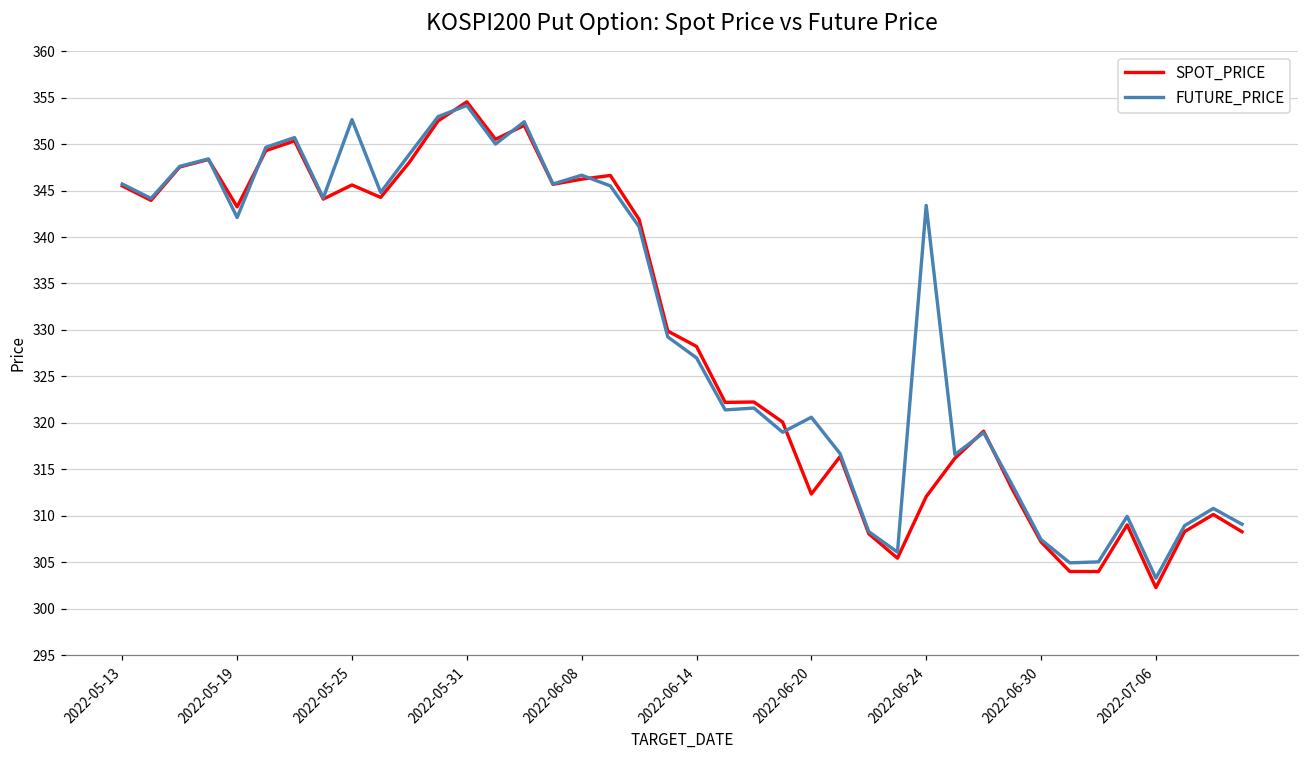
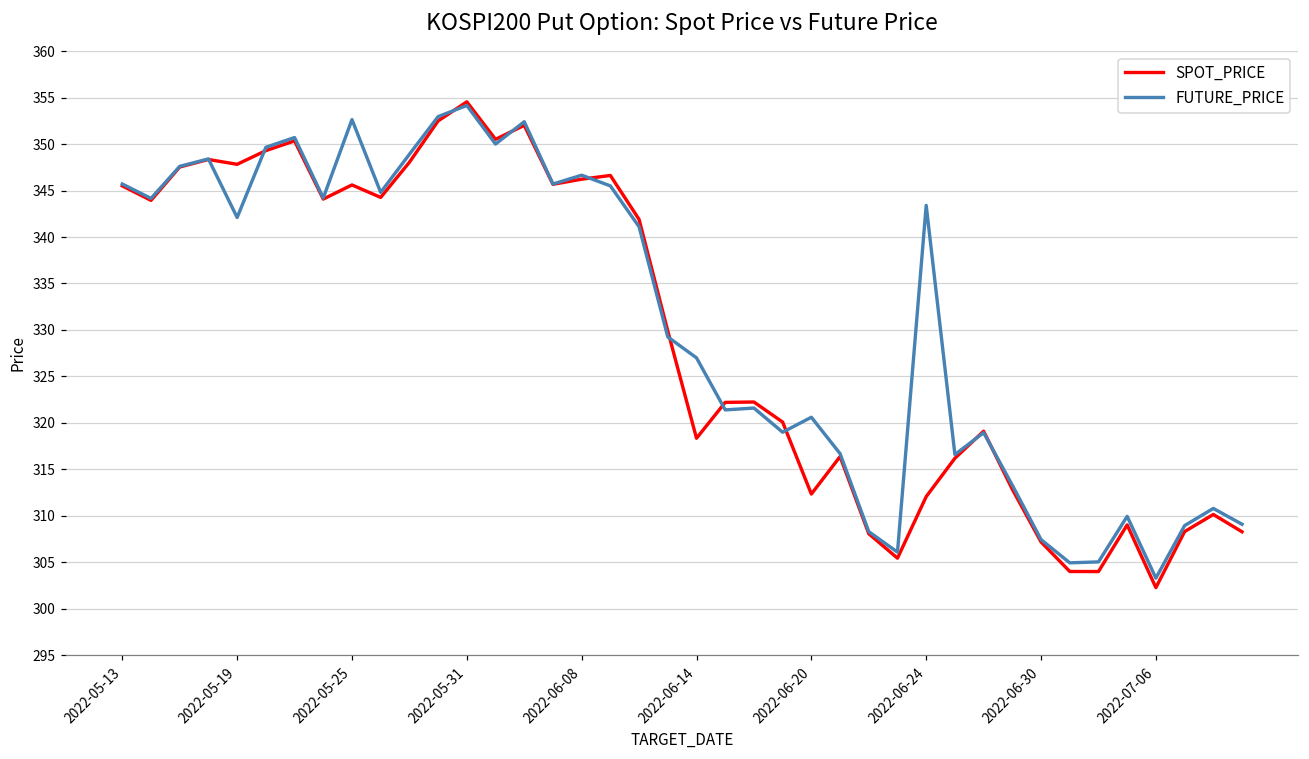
  {
    "SPOT_PRICE": {
-     "2022-05-19": 343,
+     "2022-05-19": 348,
      "2022-05-25": 346,
      "2022-05-31": 355,
      "2022-06-08": 346,
-     "2022-06-14": 328,
+     "2022-06-14": 318,
      "2022-06-20": 312,
      "2022-06-24": 312,
      "2022-07-06": 302
    },
    "FUTURE_PRICE": {
      "2022-05-19": 342,
      "2022-05-25": 353,
      "2022-05-31": 354,
      "2022-06-08": 347,
      "2022-06-14": 327,
      "2022-06-20": 321,
      "2022-06-24": 343,
      "2022-07-06": 303
    }
  }
